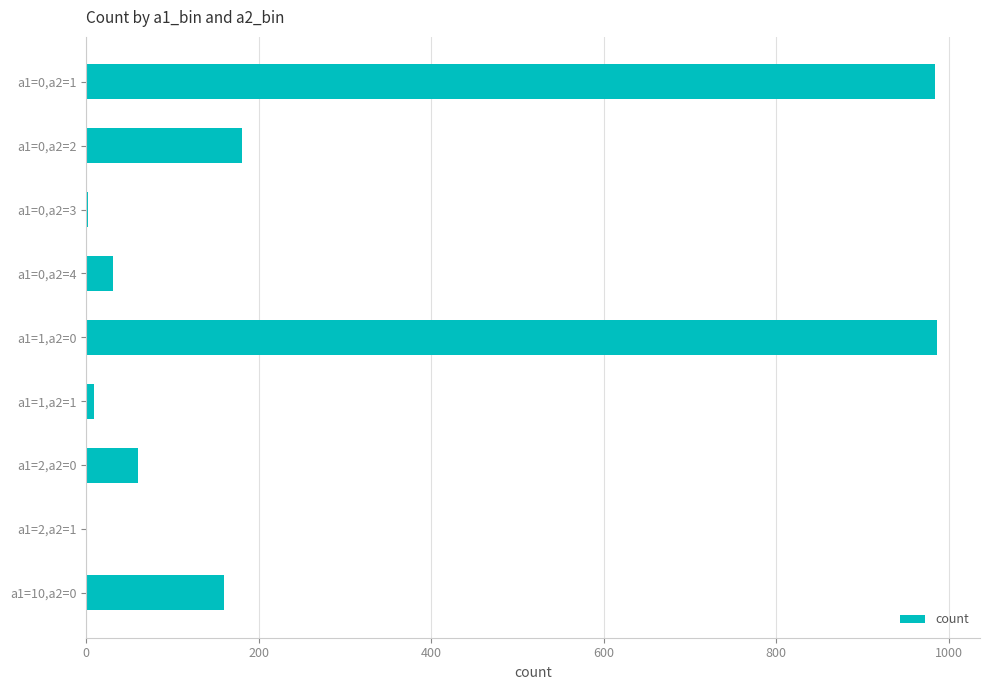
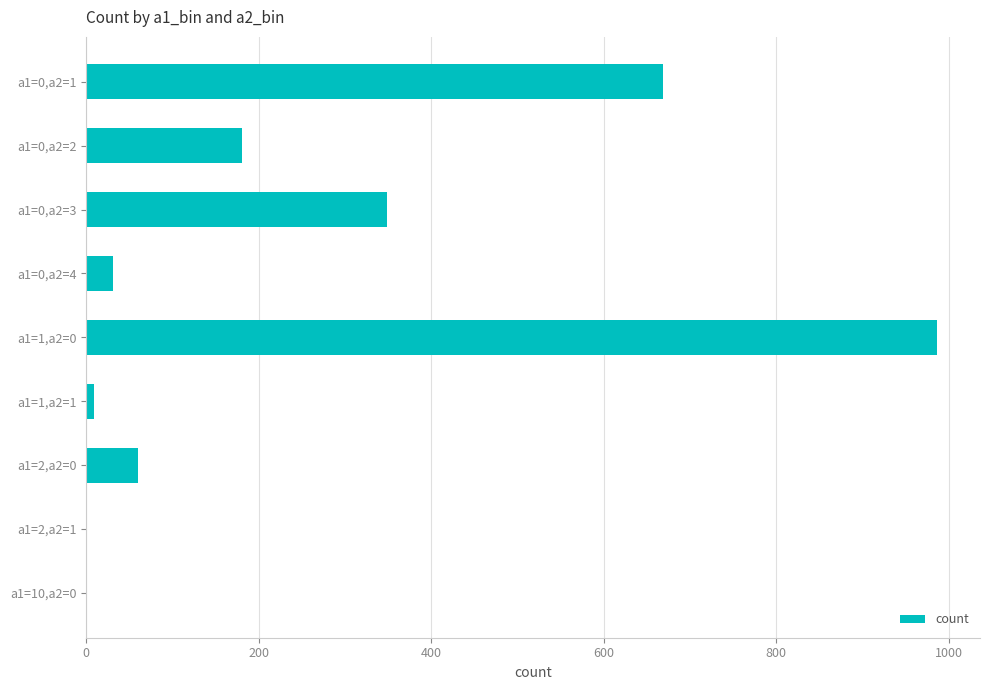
  {
-   "a1=0,a2=1": 980,
+   "a1=0,a2=1": 670,
    "a1=0,a2=2": 180,
-   "a1=0,a2=3": 0,
+   "a1=0,a2=3": 350,
    "a1=0,a2=4": 30,
    "a1=1,a2=0": 990,
    "a1=1,a2=1": 10,
    "a1=2,a2=0": 60,
-   "a1=10,a2=0": 160
+   "a1=10,a2=0": 0
  }
